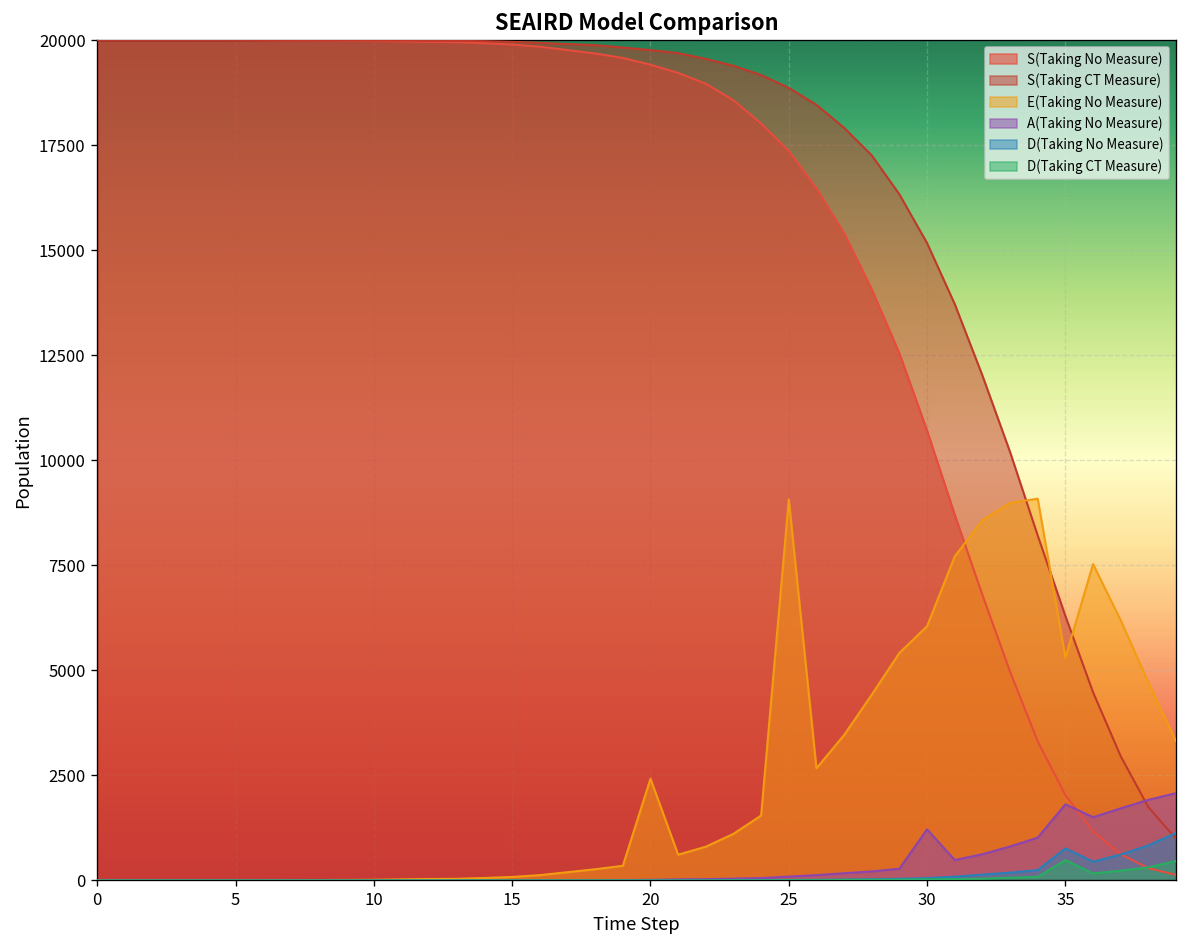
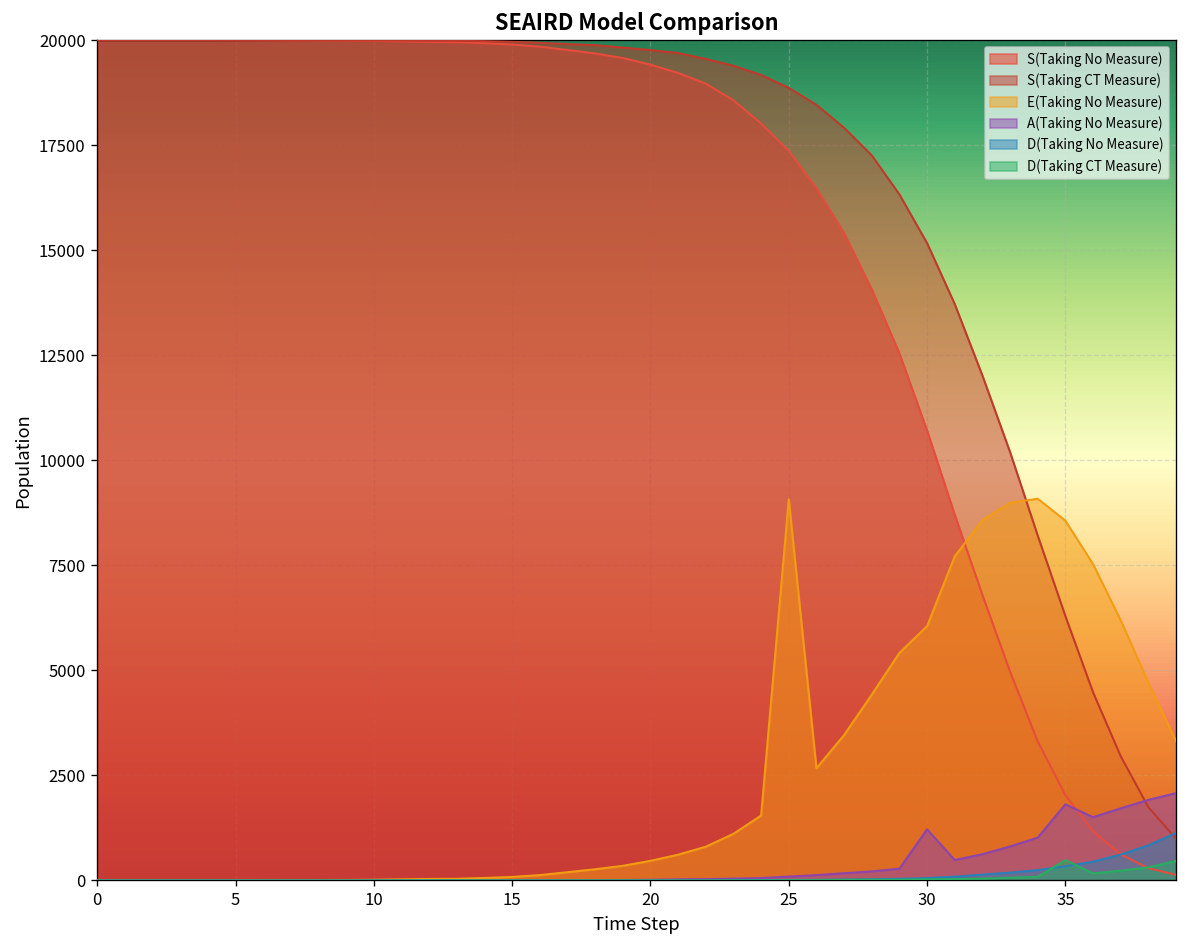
  {
    "E(Taking No Measure)": {
      "15": 100,
-     "20": 2400,
+     "20": 500,
      "25": 9100,
      "30": 6100,
-     "35": 5300
+     "35": 8600
    },
    "A(Taking No Measure)": {
      "25": 100,
      "30": 1200,
      "35": 1800
    },
    "D(Taking No Measure)": {
-     "35": 800
+     "35": 300
    },
    "D(Taking CT Measure)": {
      "35": 500
    }
  }
